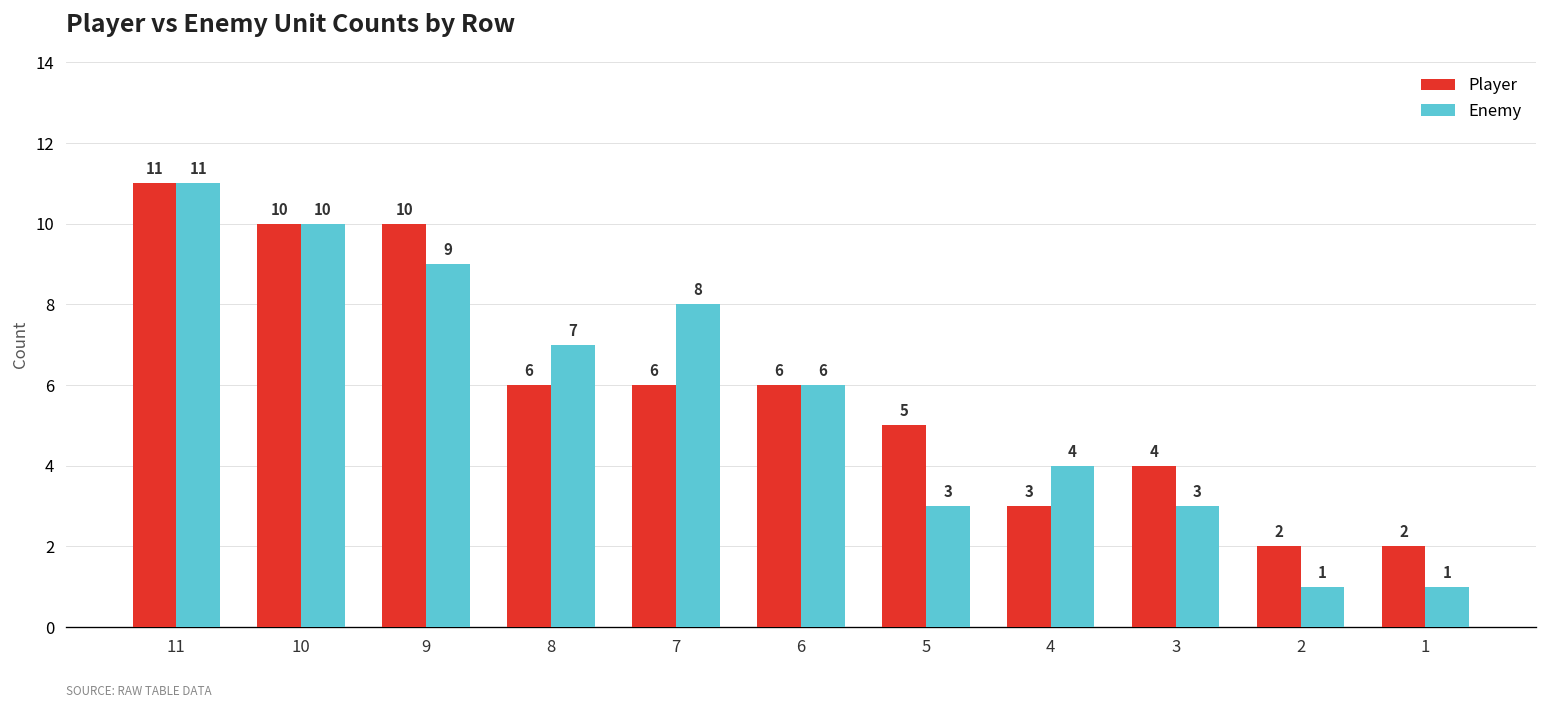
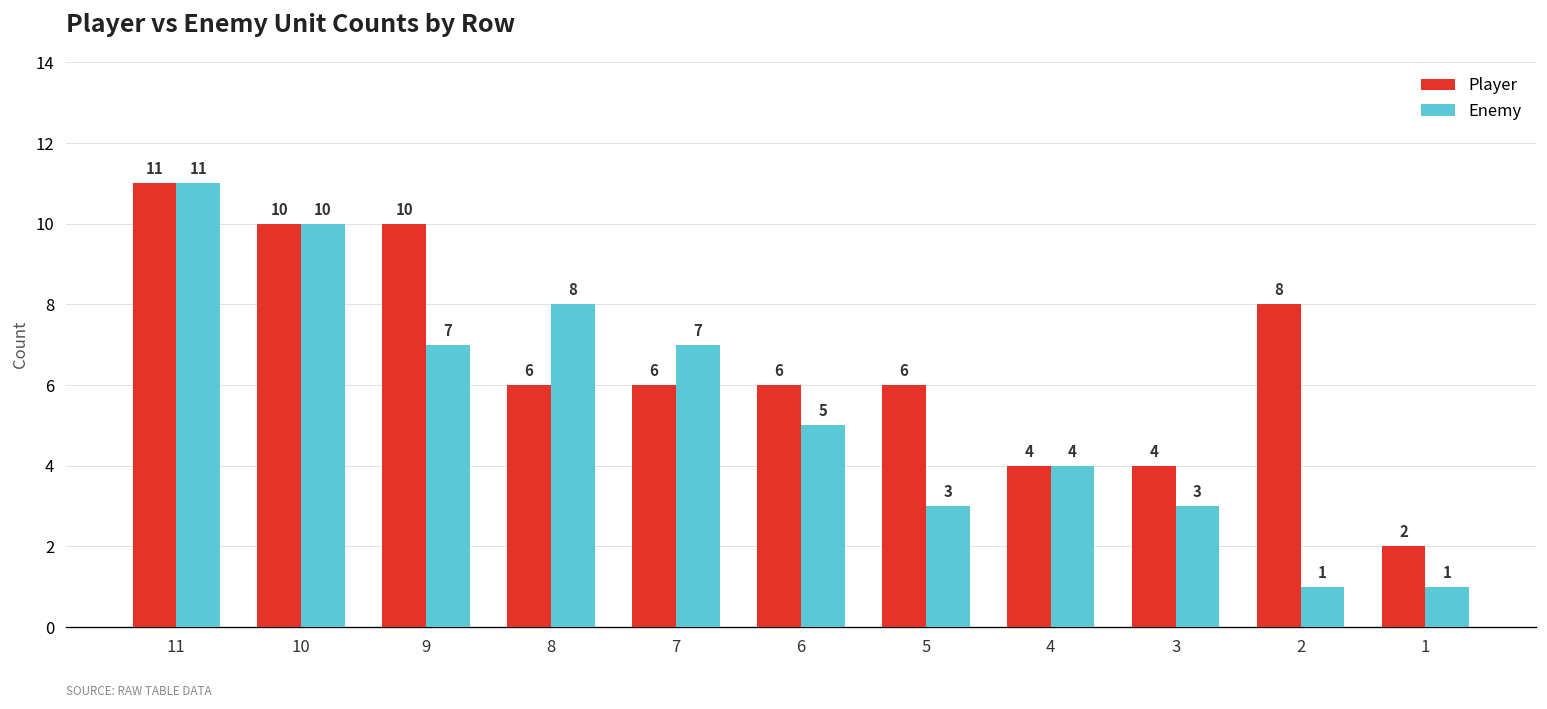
  {
    "Player": {
      "11": 11,
      "10": 10,
      "9": 10,
      "8": 6,
      "7": 6,
      "6": 6,
-     "5": 5,
-     "4": 3,
+     "5": 6,
+     "4": 4,
      "3": 4,
-     "2": 2,
+     "2": 8,
      "1": 2
    },
    "Enemy": {
      "11": 11,
      "10": 10,
-     "9": 9,
-     "8": 7,
-     "7": 8,
-     "6": 6,
+     "9": 7,
+     "8": 8,
+     "7": 7,
+     "6": 5,
      "5": 3,
      "4": 4,
      "3": 3,
      "2": 1,
      "1": 1
    }
  }
